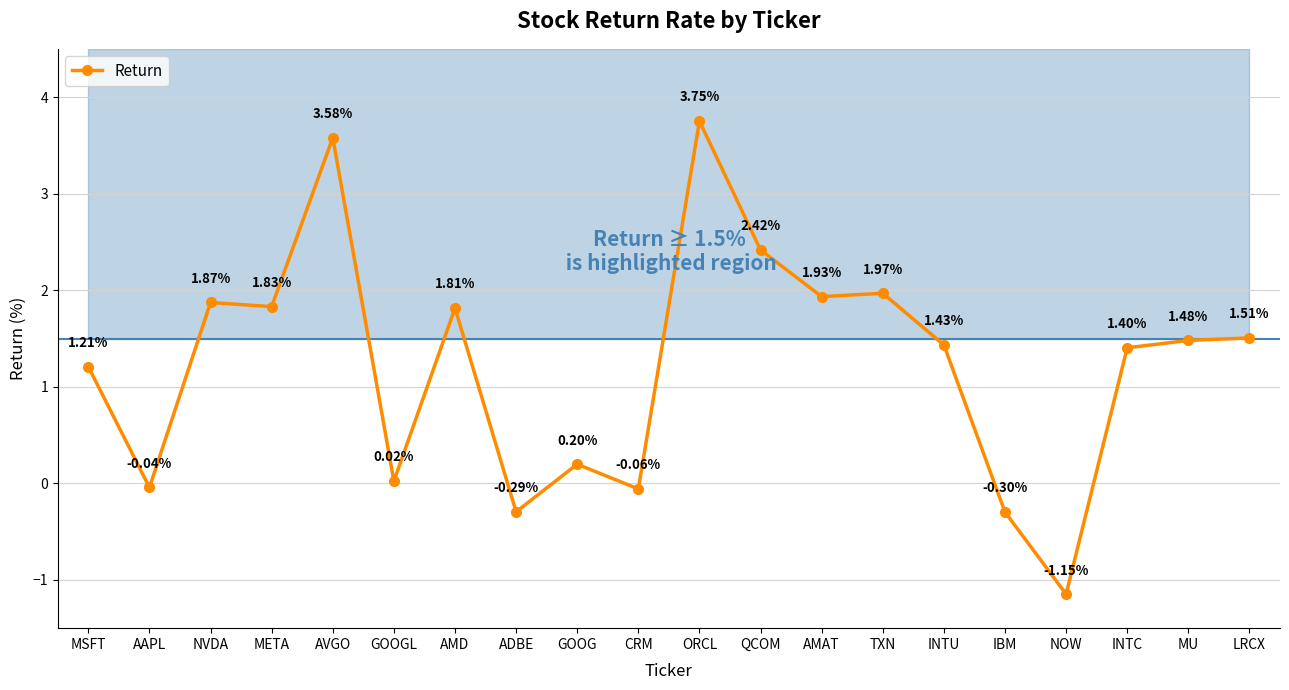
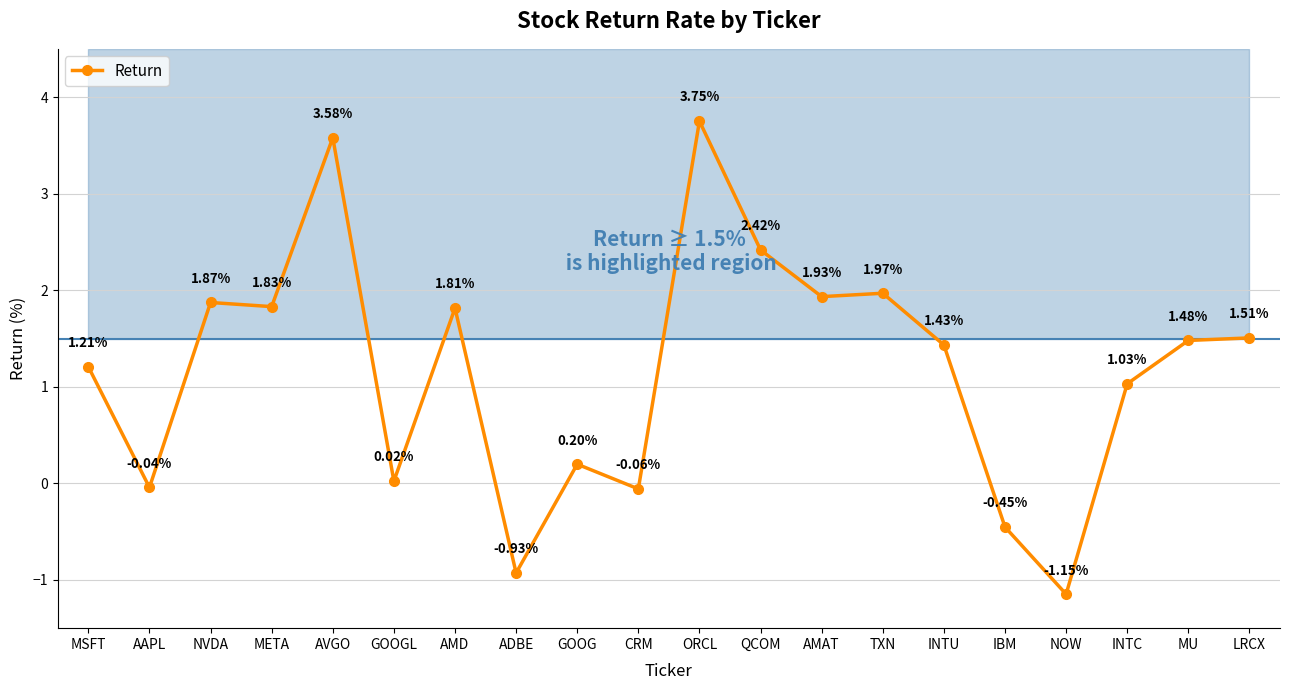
  {
    "Return": {
      "MSFT": "1.21%",
      "AAPL": "-0.04%",
      "NVDA": "1.87%",
      "META": "1.83%",
      "AVGO": "3.58%",
      "GOOGL": "0.02%",
      "AMD": "1.81%",
-     "ADBE": "-0.29%",
+     "ADBE": "-0.93%",
      "GOOG": "0.20%",
      "CRM": "-0.06%",
      "ORCL": "3.75%",
      "AMAT": "1.93%",
      "TXN": "1.97%",
      "INTU": "1.43%",
-     "IBM": "-0.30%",
+     "IBM": "-0.45%",
      "NOW": "-1.15%",
-     "INTC": "1.40%",
+     "INTC": "1.03%",
      "MU": "1.48%",
      "LRCX": "1.51%"
    }
  }
